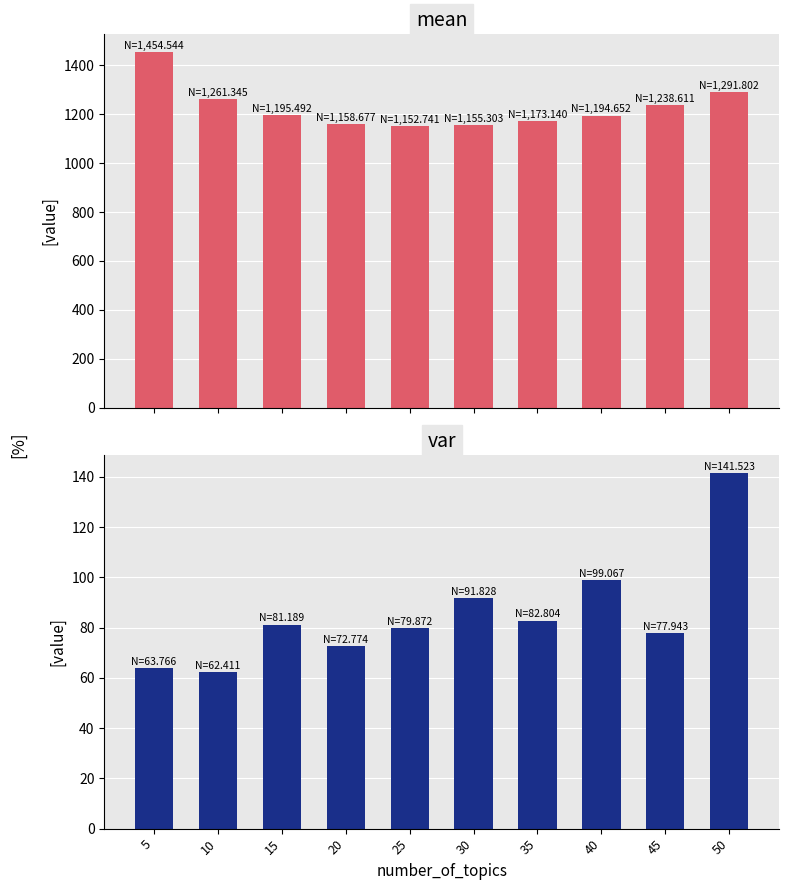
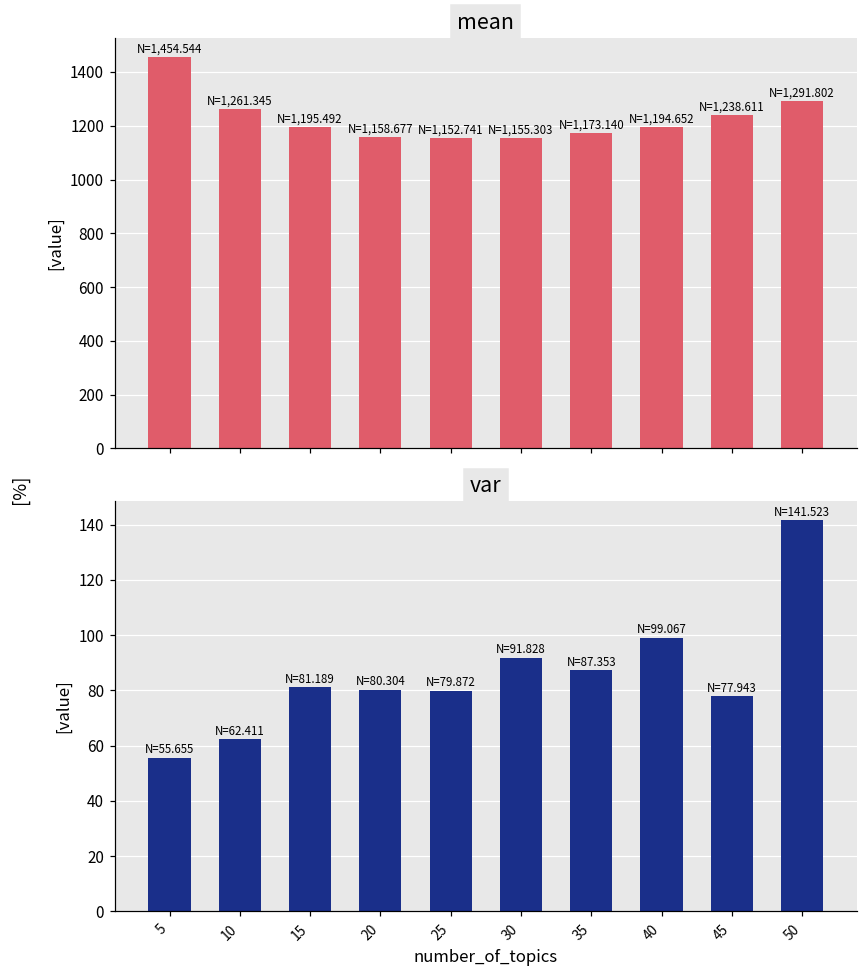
  {
    "var": {
-     "5": 63.766,
+     "5": 55.655,
      "10": 62.411,
      "15": 81.189,
-     "20": 72.774,
+     "20": 80.304,
      "25": 79.872,
      "30": 91.828,
-     "35": 82.804,
+     "35": 87.353,
      "40": 99.067,
      "45": 77.943,
      "50": 141.523
    }
  }
